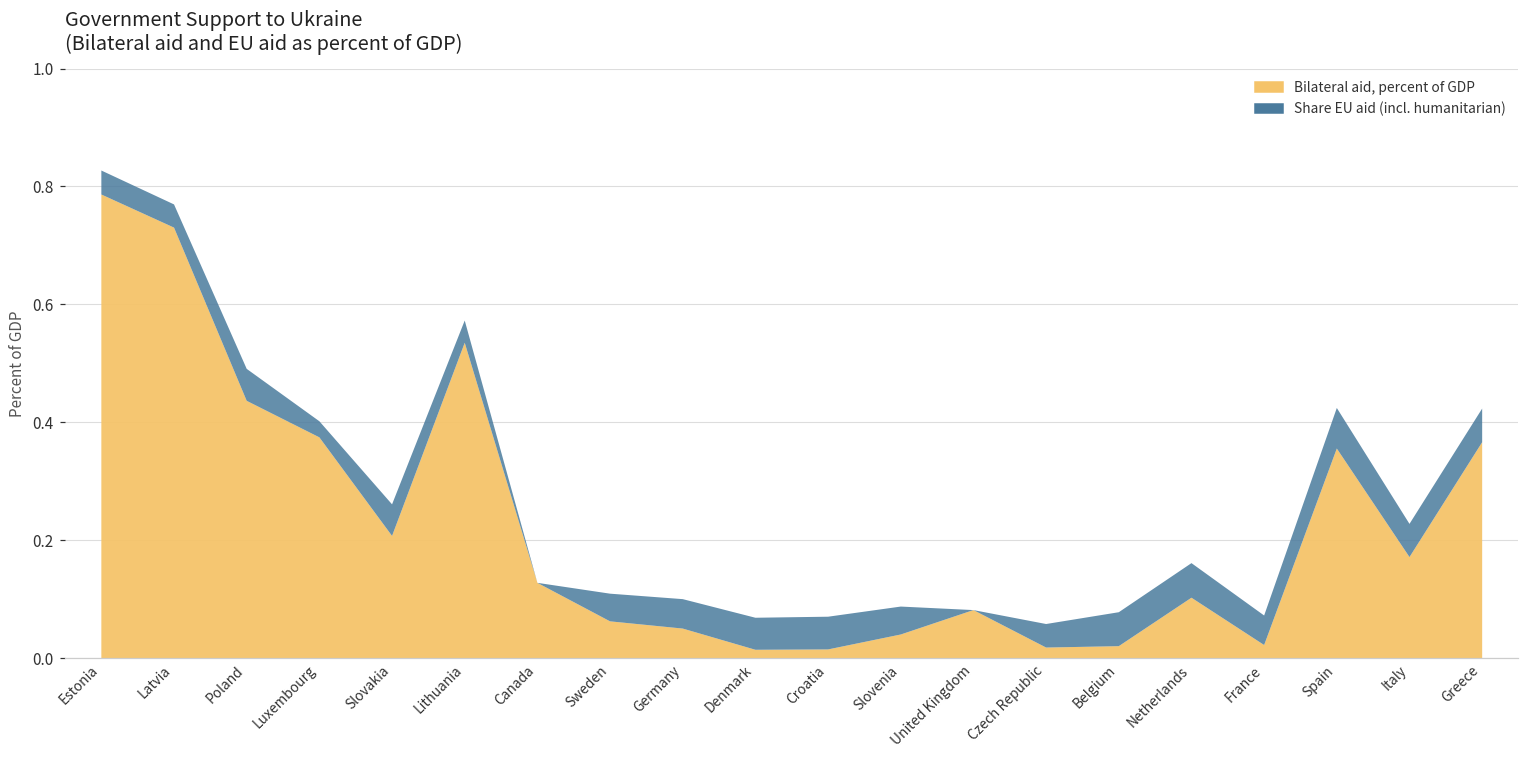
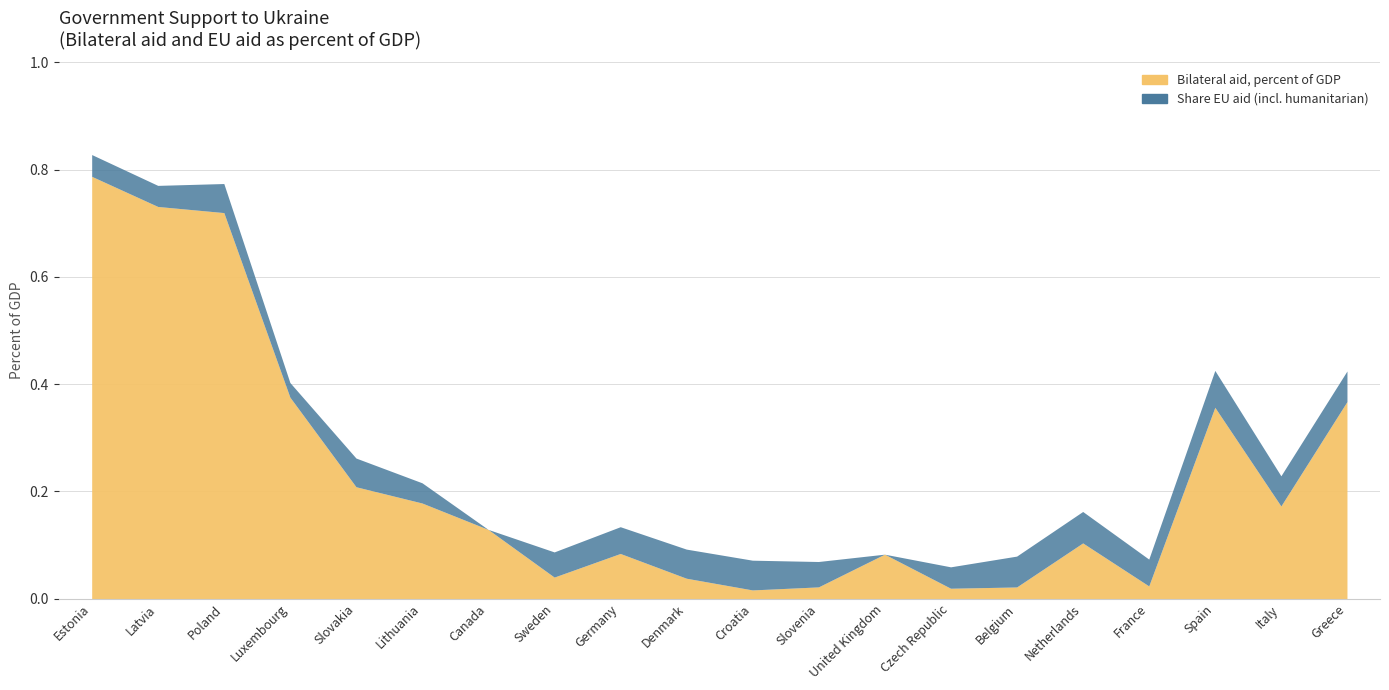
  {
    "Bilateral aid, percent of GDP": {
      "Estonia": 0.79,
      "Latvia": 0.73,
-     "Poland": 0.44,
+     "Poland": 0.72,
      "Luxembourg": 0.38,
      "Slovakia": 0.21,
-     "Lithuania": 0.54,
-     "Sweden": 0.06,
-     "Germany": 0.05,
-     "Denmark": 0.02,
+     "Lithuania": 0.18,
+     "Sweden": 0.04,
+     "Germany": 0.08,
+     "Denmark": 0.04,
      "Croatia": 0.02,
-     "Slovenia": 0.04,
+     "Slovenia": 0.02,
      "Czech Republic": 0.02,
      "Belgium": 0.02,
      "Netherlands": 0.10,
      "France": 0.02,
      "Spain": 0.36,
      "Italy": 0.17,
      "Greece": 0.37
    }
  }
